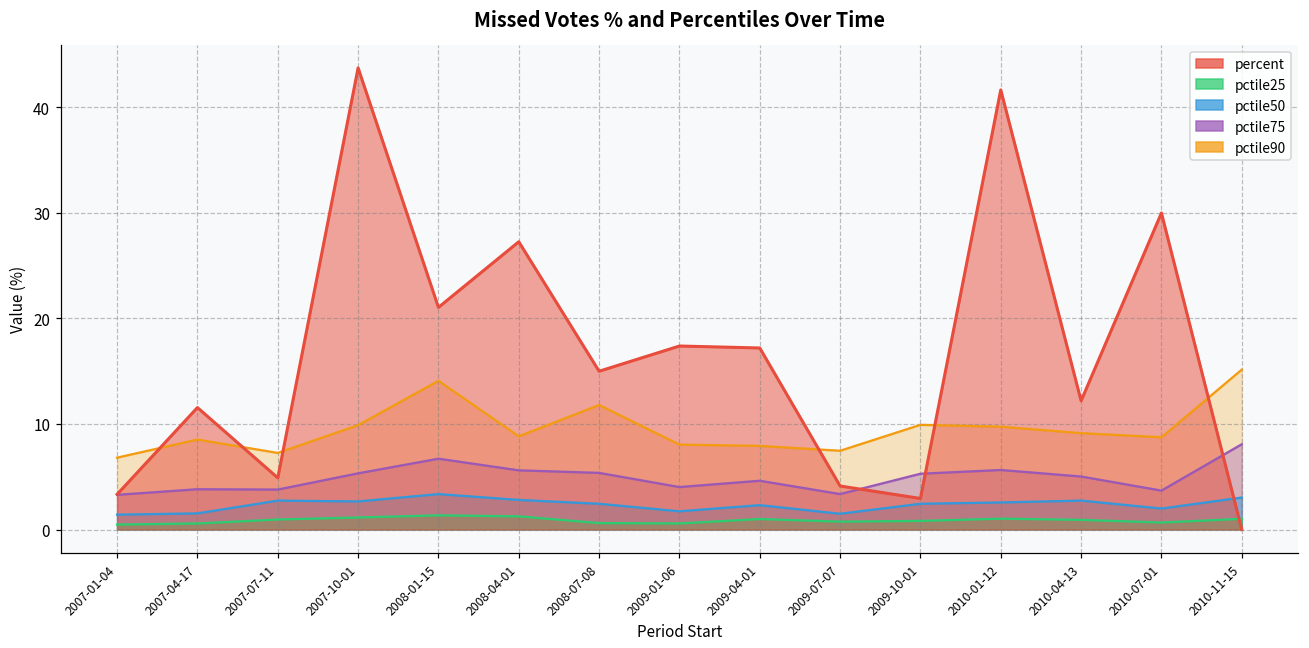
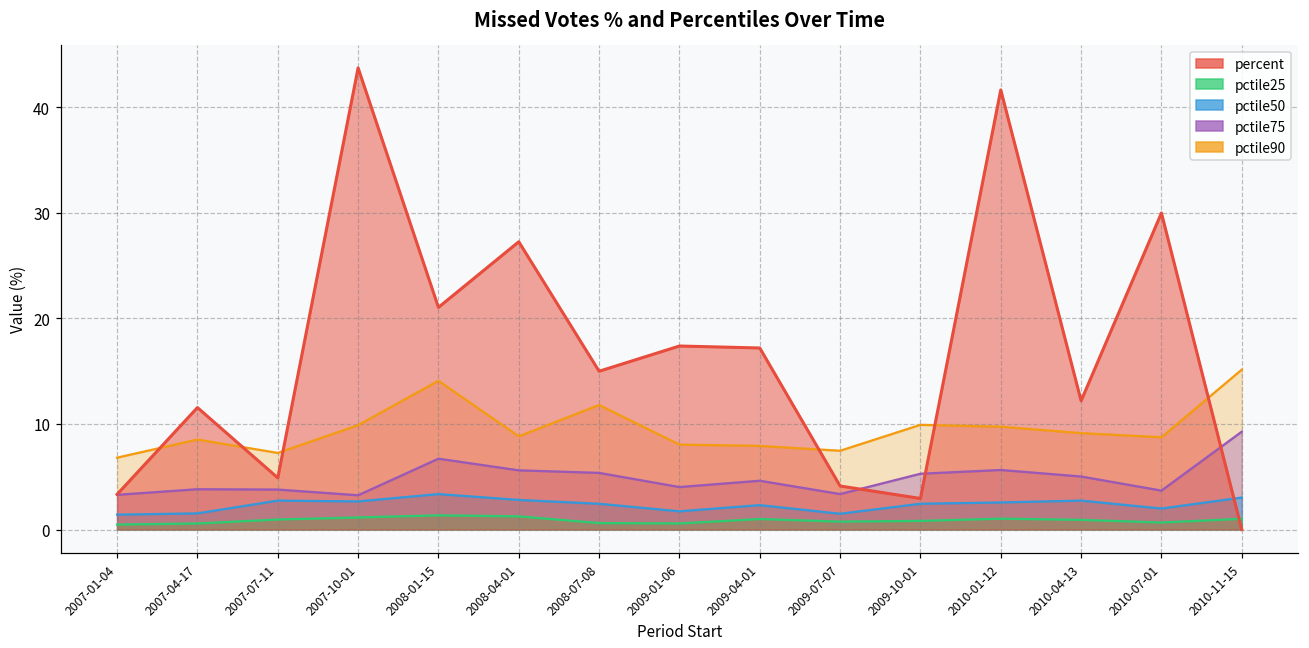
  {
    "pctile90": {
      "2007-01-04": 7,
      "2007-04-17": 9,
      "2007-07-11": 7,
      "2007-10-01": 10,
      "2008-01-15": 14,
      "2008-04-01": 9,
      "2008-07-08": 12,
      "2009-01-06": 8,
      "2009-04-01": 8,
      "2009-07-07": 7,
      "2009-10-01": 10,
      "2010-01-12": 10,
      "2010-04-13": 9,
      "2010-07-01": 9,
      "2010-11-15": 15
    },
    "pctile75": {
      "2007-04-17": 4,
      "2007-07-11": 4,
-     "2007-10-01": 5,
+     "2007-10-01": 3,
      "2008-01-15": 7,
      "2008-04-01": 6,
      "2008-07-08": 5,
      "2009-01-06": 4,
      "2009-04-01": 5,
      "2009-07-07": 3,
      "2009-10-01": 5,
      "2010-01-12": 6,
      "2010-04-13": 5,
      "2010-07-01": 4,
-     "2010-11-15": 8
+     "2010-11-15": 9
    },
    "pctile50": {
      "2007-01-04": 1,
      "2007-04-17": 2,
      "2007-07-11": 3,
      "2007-10-01": 3,
      "2008-01-15": 3,
      "2008-04-01": 3,
      "2008-07-08": 2,
      "2009-01-06": 2,
      "2009-04-01": 2,
      "2009-07-07": 1,
      "2009-10-01": 2,
      "2010-01-12": 3,
      "2010-04-13": 3,
      "2010-07-01": 2,
      "2010-11-15": 3
    },
    "pctile25": {
      "2007-01-04": 0,
      "2007-04-17": 1,
      "2007-07-11": 1,
      "2007-10-01": 1,
      "2008-01-15": 1,
      "2008-04-01": 1,
      "2008-07-08": 1,
      "2009-01-06": 1,
      "2009-04-01": 1,
      "2009-07-07": 1,
      "2009-10-01": 1,
      "2010-01-12": 1,
      "2010-04-13": 1,
      "2010-07-01": 1,
      "2010-11-15": 1
    },
    "percent": {
      "2007-04-17": 12,
      "2007-07-11": 5,
      "2007-10-01": 44,
      "2008-01-15": 21,
      "2008-04-01": 27,
      "2008-07-08": 15,
      "2009-01-06": 17,
      "2009-04-01": 17,
      "2009-07-07": 4,
      "2009-10-01": 3,
      "2010-01-12": 42,
      "2010-04-13": 12,
      "2010-07-01": 30,
      "2010-11-15": 0
    }
  }
